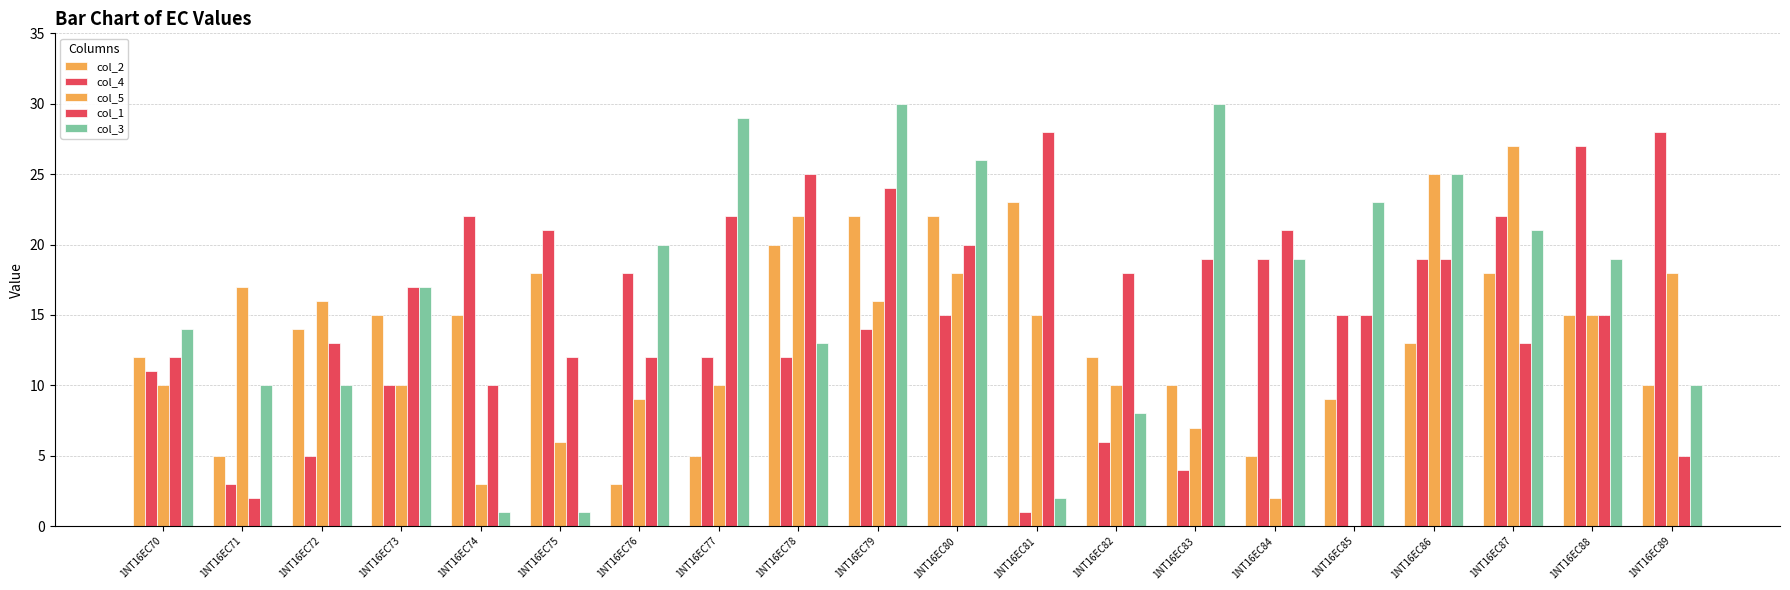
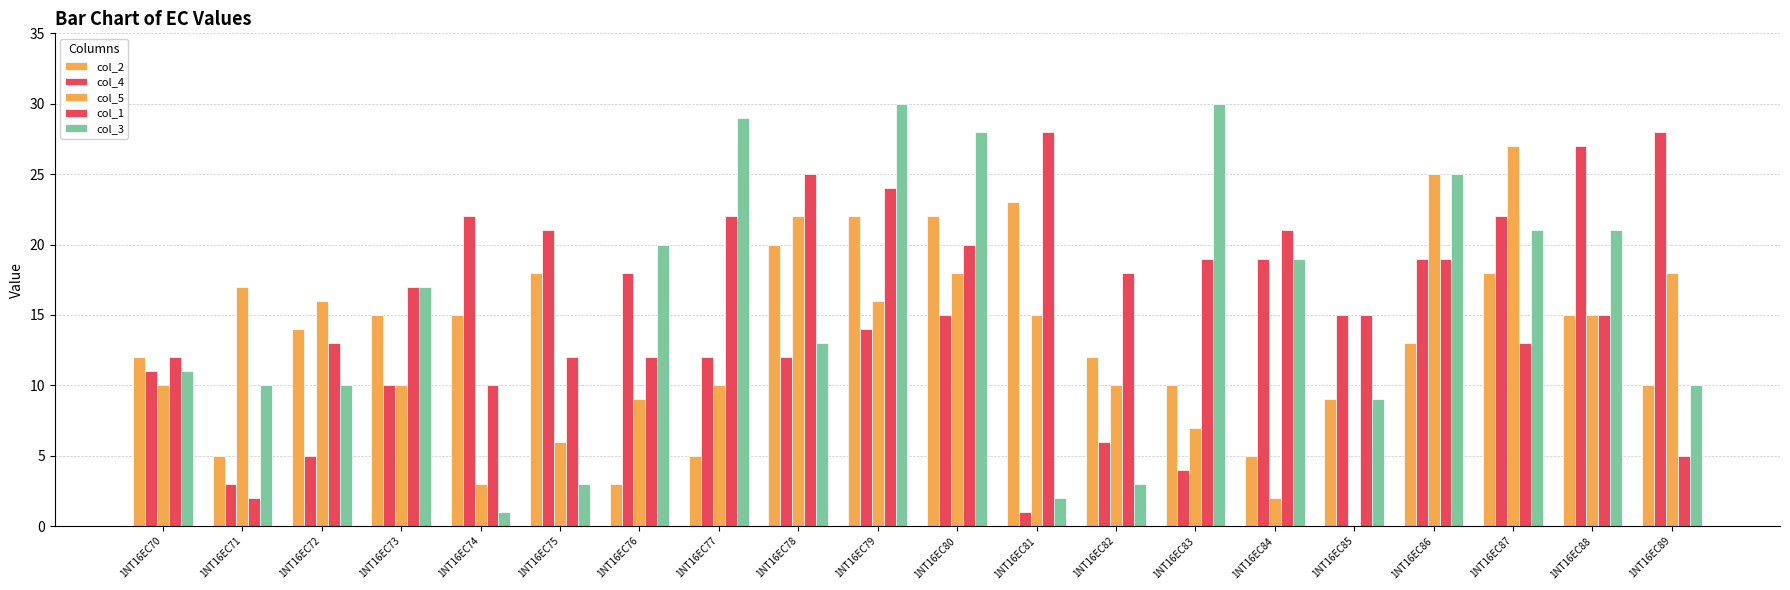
  {
    "col_3": {
-     "1NT16EC70": 14,
+     "1NT16EC70": 11,
      "1NT16EC71": 10,
      "1NT16EC72": 10,
      "1NT16EC73": 17,
      "1NT16EC74": 1,
-     "1NT16EC75": 1,
+     "1NT16EC75": 3,
      "1NT16EC76": 20,
      "1NT16EC77": 29,
      "1NT16EC78": 13,
      "1NT16EC79": 30,
-     "1NT16EC80": 26,
+     "1NT16EC80": 28,
      "1NT16EC81": 2,
-     "1NT16EC82": 8,
+     "1NT16EC82": 3,
      "1NT16EC83": 30,
      "1NT16EC84": 19,
-     "1NT16EC85": 23,
+     "1NT16EC85": 9,
      "1NT16EC86": 25,
      "1NT16EC87": 21,
-     "1NT16EC88": 19,
+     "1NT16EC88": 21,
      "1NT16EC89": 10
    }
  }
